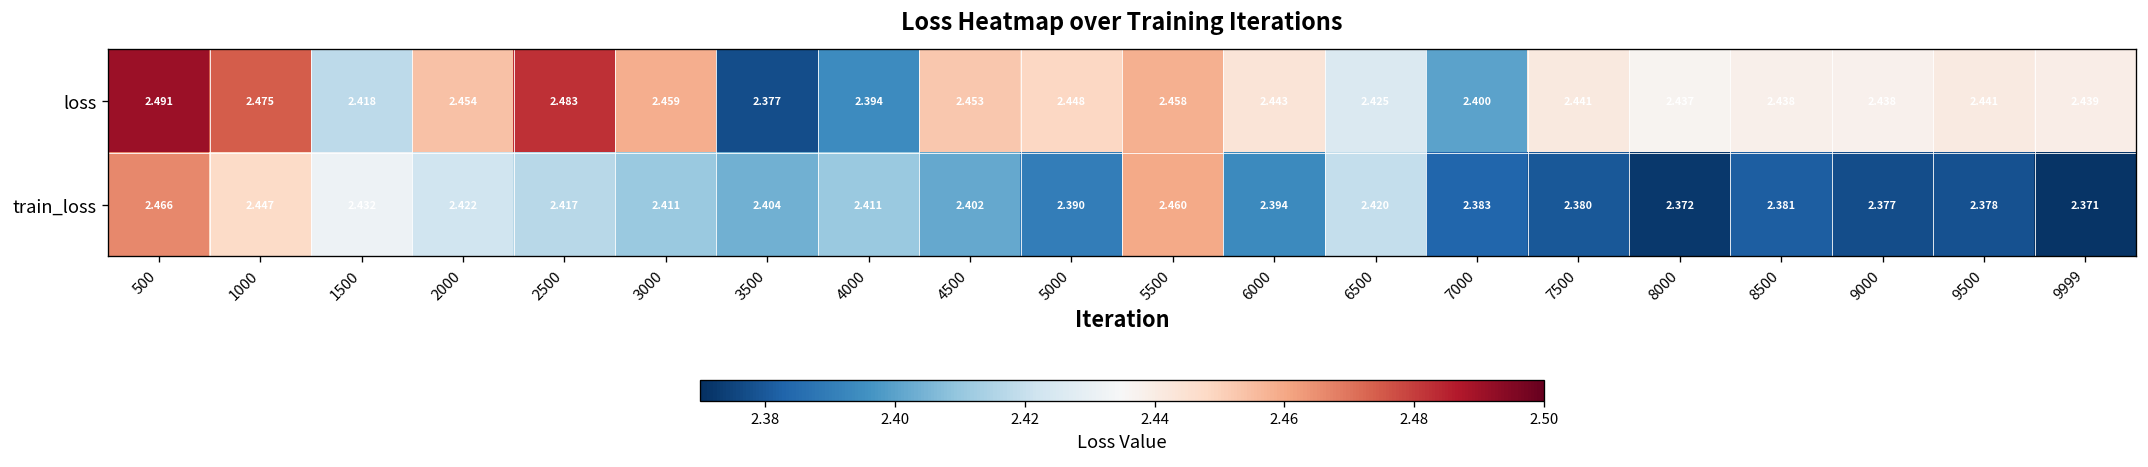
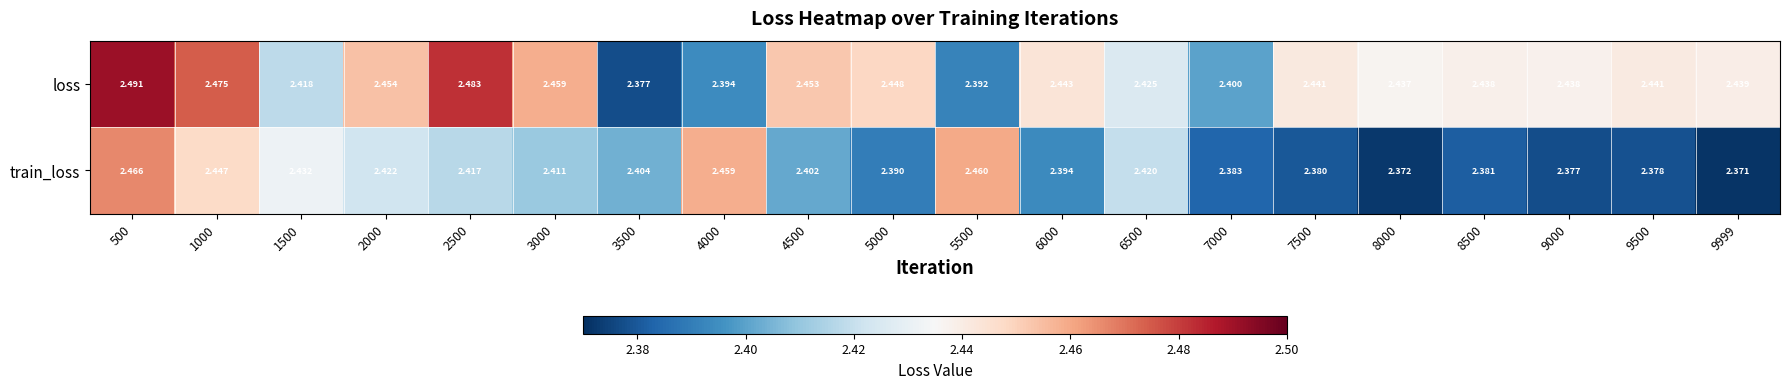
  {
    "loss": {
      "500": 2.491,
      "1000": 2.475,
      "1500": 2.418,
      "2000": 2.454,
      "2500": 2.483,
      "3000": 2.459,
      "3500": 2.377,
      "4000": 2.394,
      "4500": 2.453,
      "5000": 2.448,
-     "5500": 2.458,
+     "5500": 2.392,
      "7000": 2.400
    },
    "train_loss": {
      "500": 2.466,
      "1000": 2.447,
      "2500": 2.417,
      "3000": 2.411,
      "3500": 2.404,
-     "4000": 2.411,
+     "4000": 2.459,
      "4500": 2.402,
      "5000": 2.390,
      "5500": 2.460,
      "6000": 2.394,
      "6500": 2.420,
      "7000": 2.383,
      "7500": 2.380,
      "8000": 2.372,
      "8500": 2.381,
      "9000": 2.377,
      "9500": 2.378,
      "9999": 2.371
    }
  }
